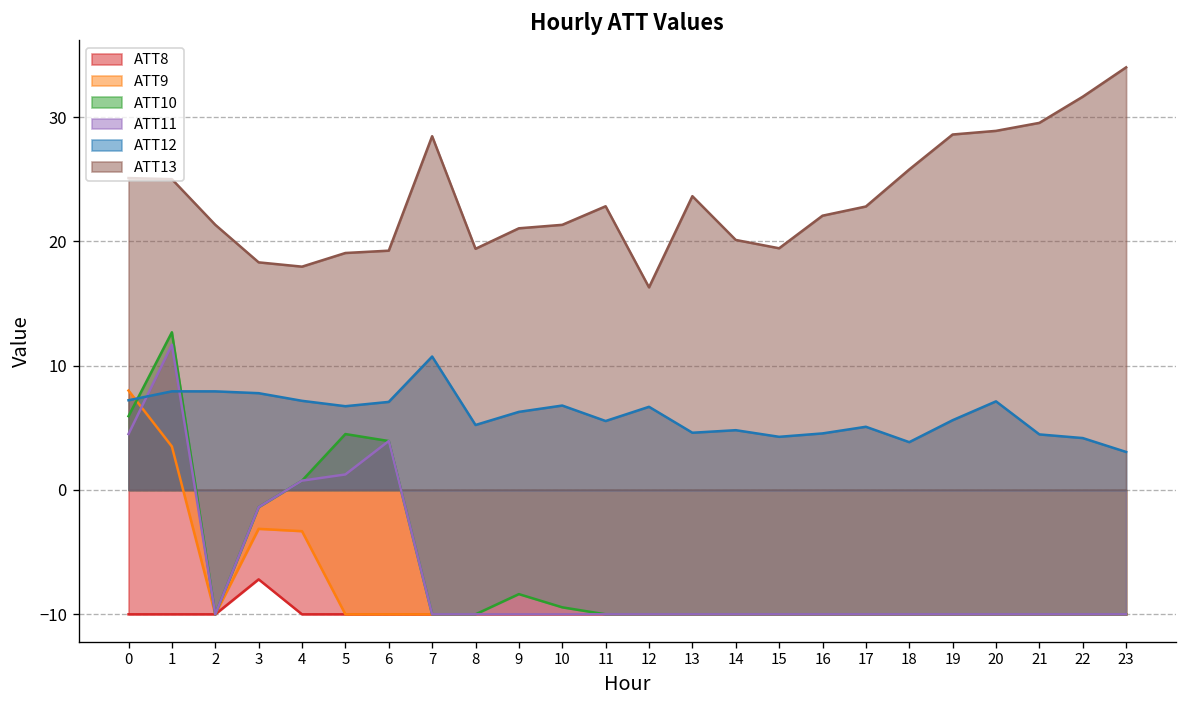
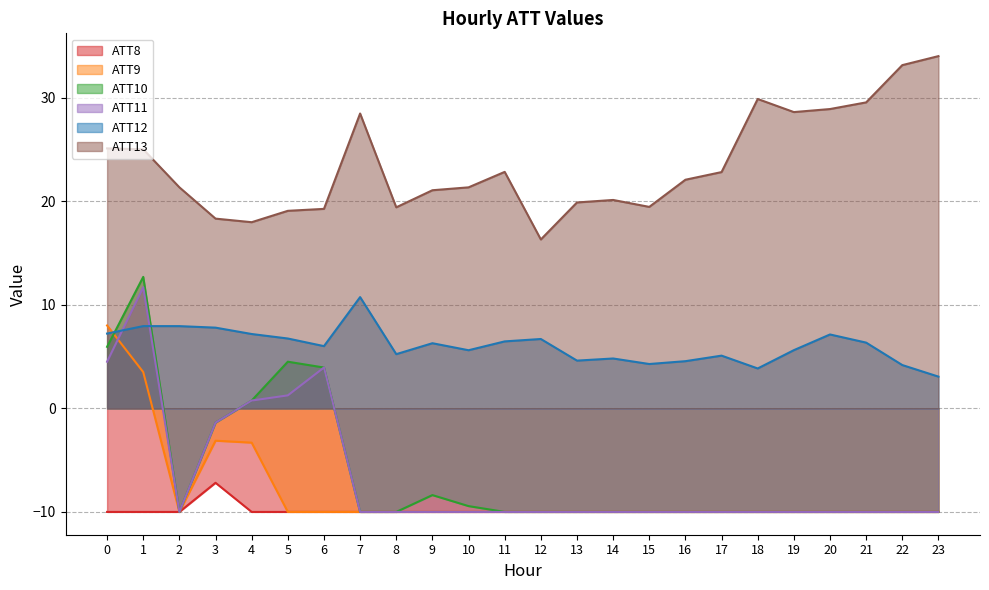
  {
    "ATT12": {
      "0": 7.2,
      "1": 7.9,
      "2": 7.9,
      "3": 7.8,
      "4": 7.2,
      "5": 6.7,
-     "6": 7.1,
+     "6": 6.0,
      "7": 10.7,
      "8": 5.2,
      "9": 6.3,
-     "10": 6.8,
-     "11": 5.5,
+     "10": 5.6,
+     "11": 6.5,
      "12": 6.7,
      "13": 4.6,
      "14": 4.8,
      "15": 4.3,
      "16": 4.6,
      "17": 5.1,
      "18": 3.8,
      "19": 5.6,
      "20": 7.1,
-     "21": 4.5,
+     "21": 6.3,
      "22": 4.2,
      "23": 3.1
    },
    "ATT13": {
      "2": 21.3,
      "3": 18.3,
      "4": 18.0,
      "5": 19.1,
      "6": 19.3,
      "7": 28.5,
      "8": 19.4,
      "9": 21.1,
      "10": 21.3,
      "11": 22.8,
      "12": 16.3,
-     "13": 23.6,
+     "13": 19.9,
      "14": 20.1,
      "15": 19.4,
      "16": 22.1,
      "17": 22.8,
-     "18": 25.8,
+     "18": 29.9,
      "19": 28.6,
      "20": 28.9,
      "21": 29.5,
-     "22": 31.6,
+     "22": 33.1,
      "23": 34.0
    }
  }
